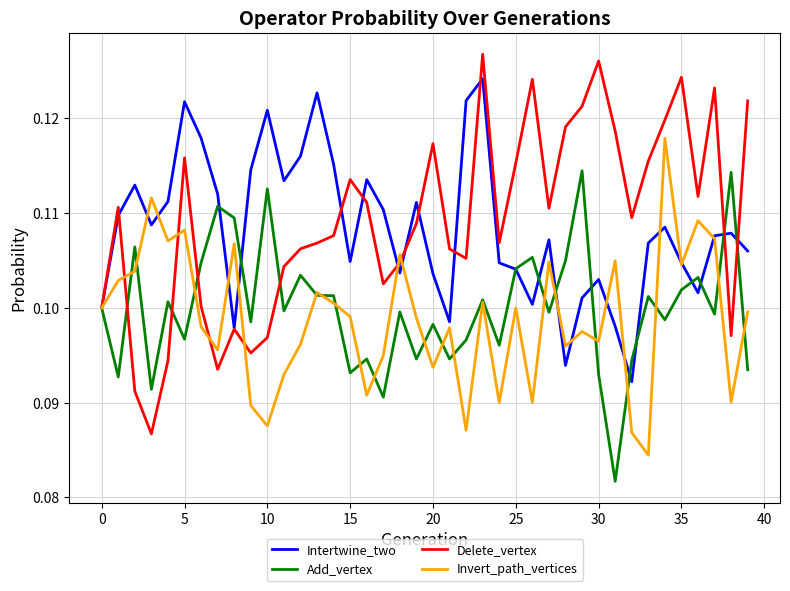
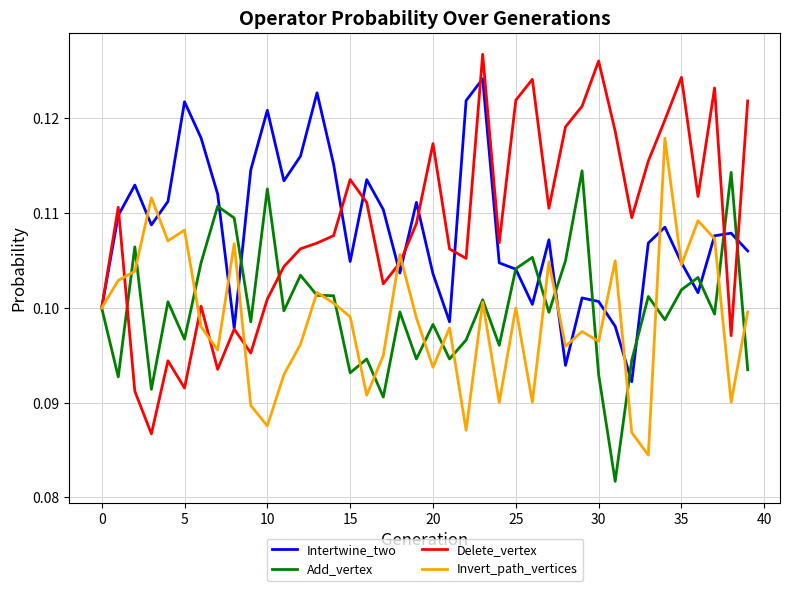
  {
    "Intertwine_two": {
      "5": 0.122,
      "10": 0.121,
      "15": 0.105,
      "20": 0.104,
-     "30": 0.103
+     "30": 0.101
    },
    "Add_vertex": {
      "5": 0.097,
      "10": 0.113,
      "15": 0.093,
      "20": 0.098,
      "30": 0.093,
      "35": 0.102
    },
    "Delete_vertex": {
-     "5": 0.116,
-     "10": 0.097,
+     "5": 0.092,
+     "10": 0.101,
      "15": 0.114,
      "20": 0.117,
-     "25": 0.115,
+     "25": 0.122,
      "30": 0.126,
      "35": 0.124
    },
    "Invert_path_vertices": {
      "5": 0.108,
      "10": 0.088,
      "15": 0.099,
      "20": 0.094,
      "25": 0.100,
      "30": 0.096
    }
  }
